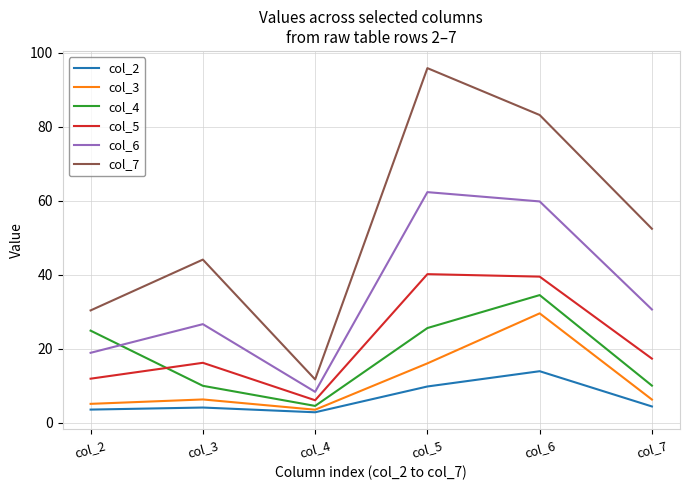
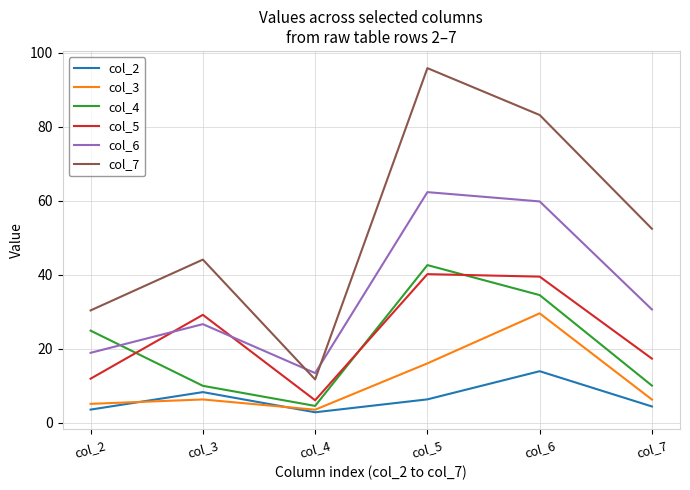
  {
    "col_2": {
      "col_2": 4,
-     "col_3": 4,
+     "col_3": 8,
      "col_4": 3,
-     "col_5": 10,
+     "col_5": 6,
      "col_6": 14,
      "col_7": 4
    },
    "col_3": {
      "col_2": 5,
      "col_3": 6,
      "col_4": 3,
      "col_5": 16,
      "col_6": 30,
      "col_7": 6
    },
    "col_4": {
      "col_2": 25,
      "col_3": 10,
      "col_4": 4,
-     "col_5": 26,
+     "col_5": 43,
      "col_6": 34,
      "col_7": 10
    },
    "col_5": {
      "col_2": 12,
-     "col_3": 16,
+     "col_3": 29,
      "col_4": 6,
      "col_5": 40,
      "col_6": 39,
      "col_7": 17
    },
    "col_6": {
      "col_2": 19,
      "col_3": 27,
-     "col_4": 8,
+     "col_4": 13,
      "col_5": 62,
      "col_6": 60,
      "col_7": 31
    },
    "col_7": {
      "col_2": 30,
      "col_3": 44,
      "col_4": 12,
      "col_5": 96,
      "col_6": 83,
      "col_7": 52
    }
  }
